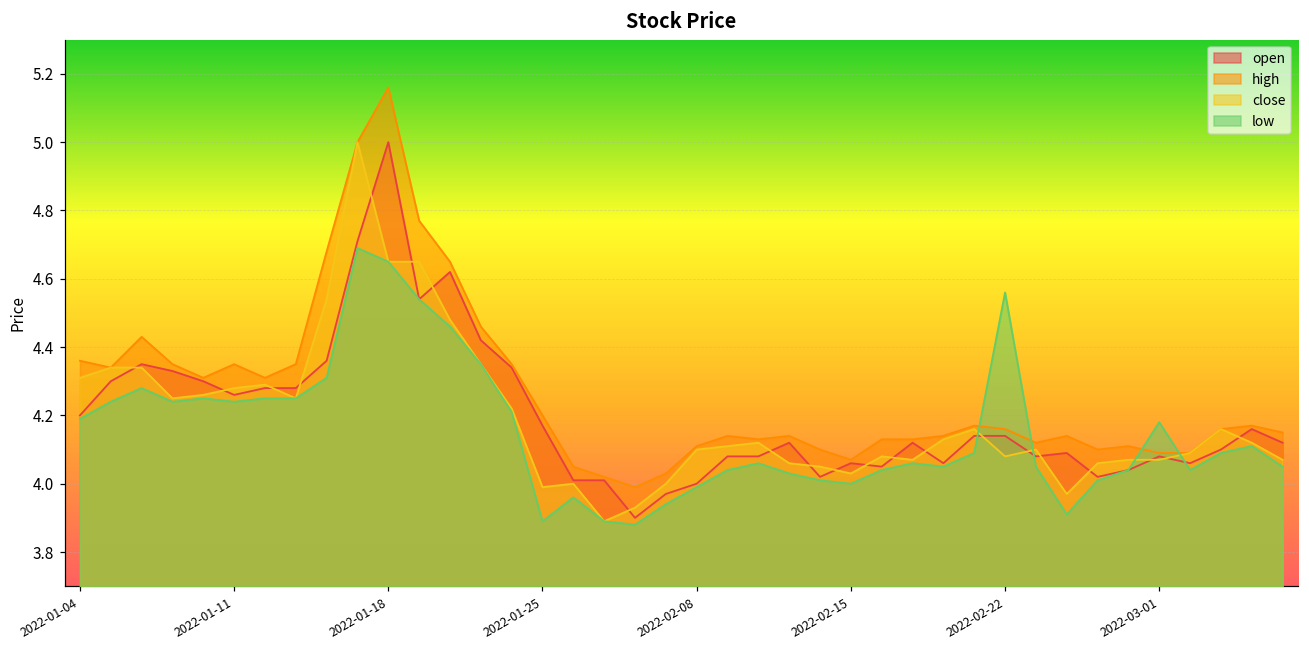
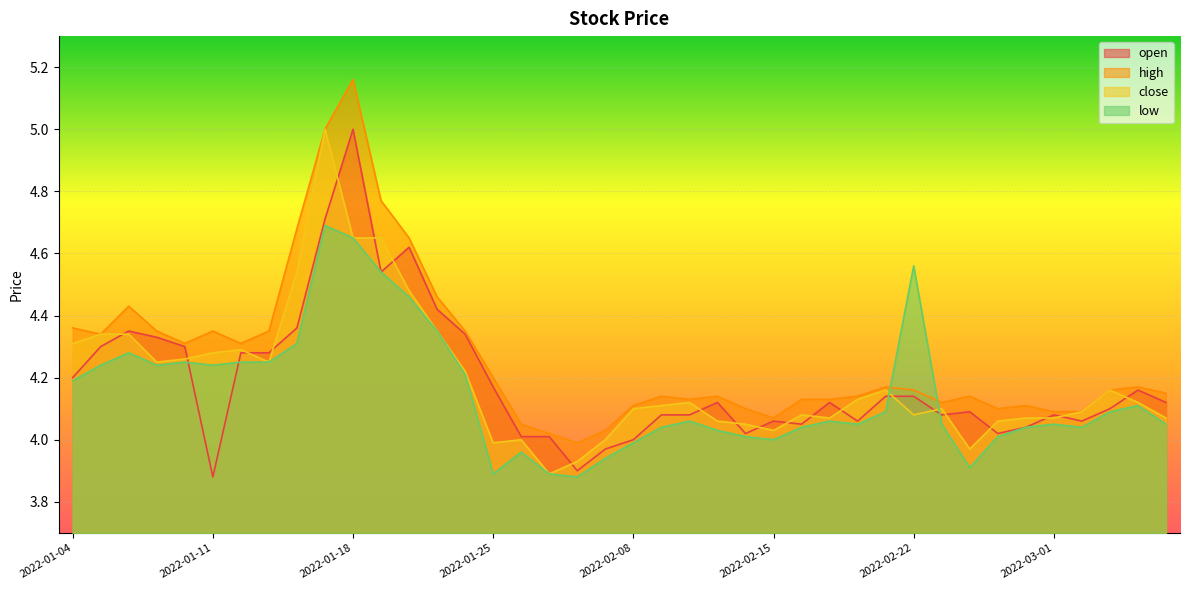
  {
    "open": {
      "2022-01-04": 4.20,
-     "2022-01-11": 4.26,
+     "2022-01-11": 3.88,
      "2022-01-18": 5.00,
      "2022-01-25": 4.17,
      "2022-02-08": 4.00,
      "2022-02-15": 4.06,
      "2022-02-22": 4.14,
      "2022-03-01": 4.08
    },
    "low": {
      "2022-01-04": 4.19,
      "2022-01-11": 4.24,
      "2022-01-25": 3.89,
      "2022-02-08": 3.99,
      "2022-02-15": 4.00,
      "2022-02-22": 4.56,
-     "2022-03-01": 4.18
+     "2022-03-01": 4.05
    }
  }
